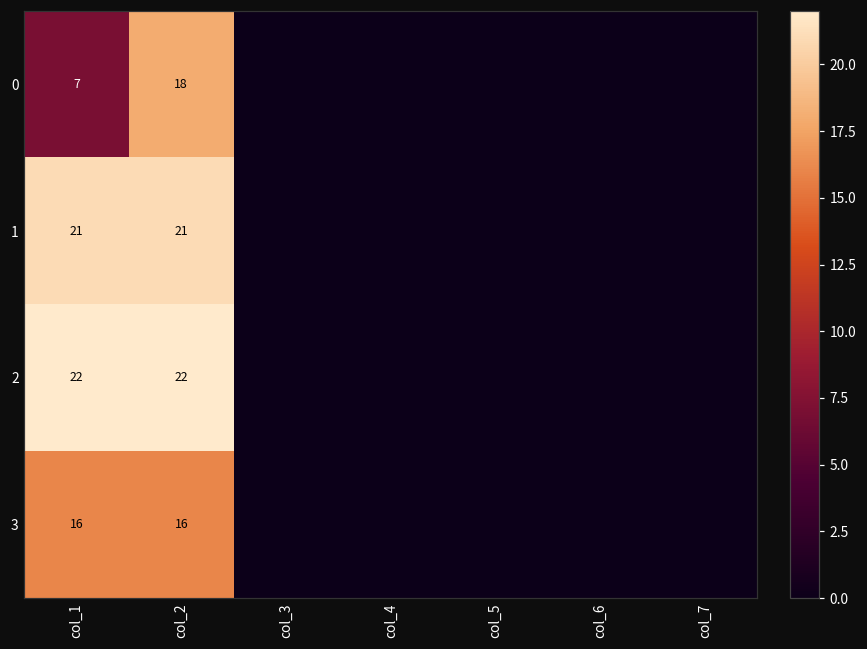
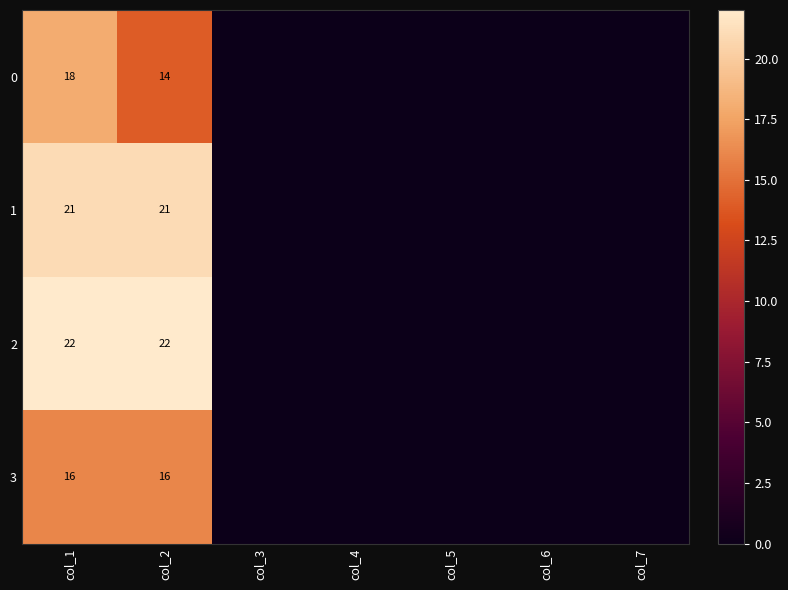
  {
    "0": {
-     "col_1": 7,
-     "col_2": 18
+     "col_1": 18,
+     "col_2": 14
    },
    "1": {
      "col_1": 21,
      "col_2": 21
    },
    "2": {
      "col_1": 22,
      "col_2": 22
    },
    "3": {
      "col_1": 16,
      "col_2": 16
    }
  }
